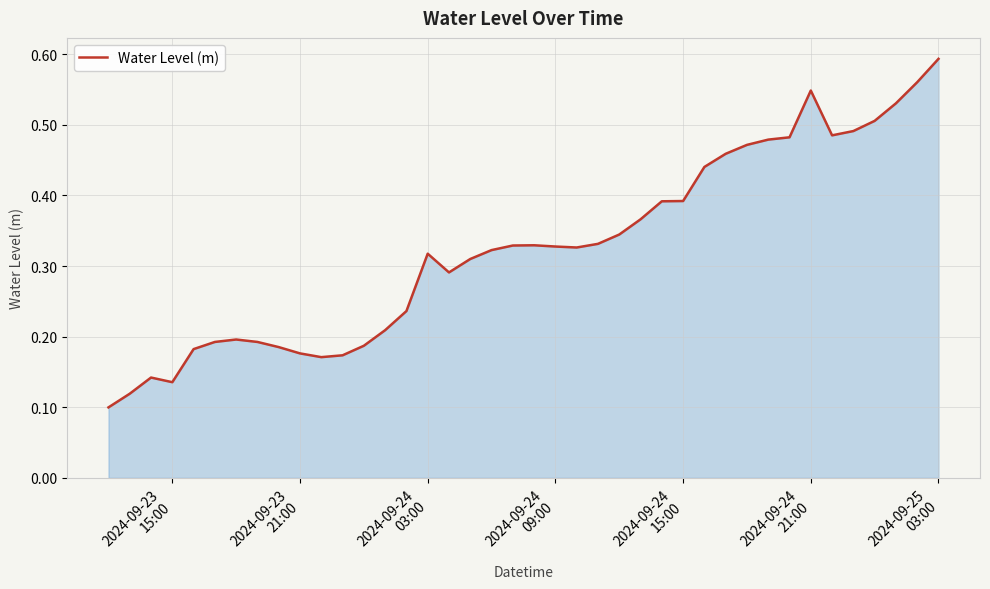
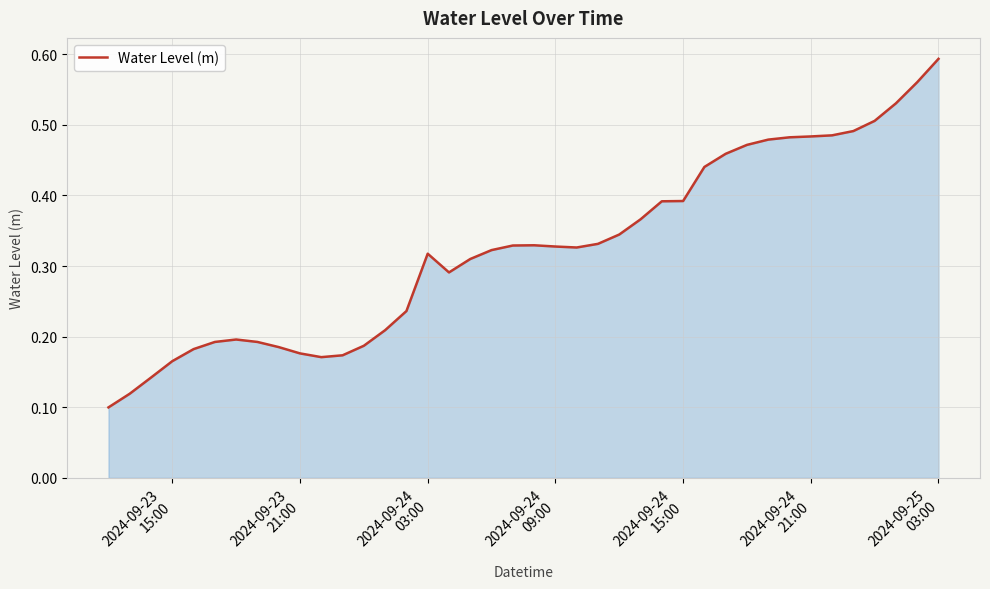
  {
-   "2024-09-23 15:00": 0.14,
+   "2024-09-23 15:00": 0.17,
    "2024-09-23 21:00": 0.18,
    "2024-09-24 03:00": 0.32,
    "2024-09-24 09:00": 0.33,
    "2024-09-24 15:00": 0.39,
-   "2024-09-24 21:00": 0.55,
+   "2024-09-24 21:00": 0.48,
    "2024-09-25 03:00": 0.59
  }
